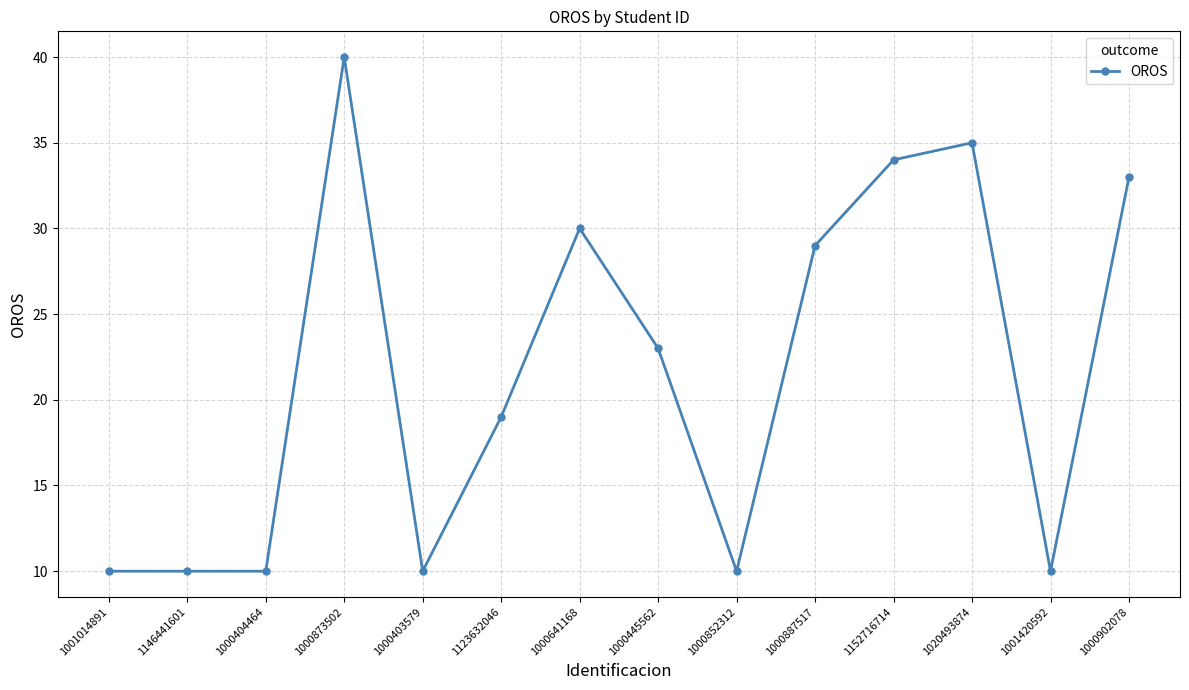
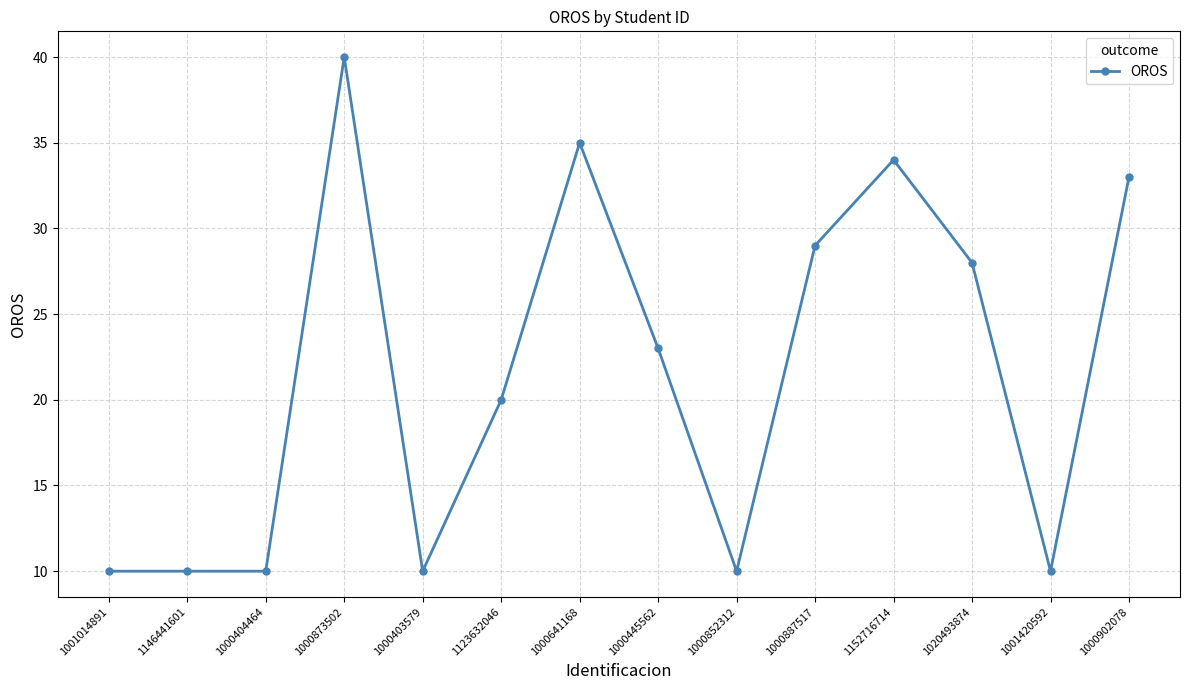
  {
    "1001014891": 10,
    "1146441601": 10,
    "1000404464": 10,
    "1000873502": 40,
    "1000403579": 10,
-   "1123632046": 19,
-   "1000641168": 30,
+   "1123632046": 20,
+   "1000641168": 35,
    "1000445562": 23,
    "1000852312": 10,
    "1000887517": 29,
    "1152716714": 34,
-   "1020493874": 35,
+   "1020493874": 28,
    "1001420592": 10,
    "1000902078": 33
  }
